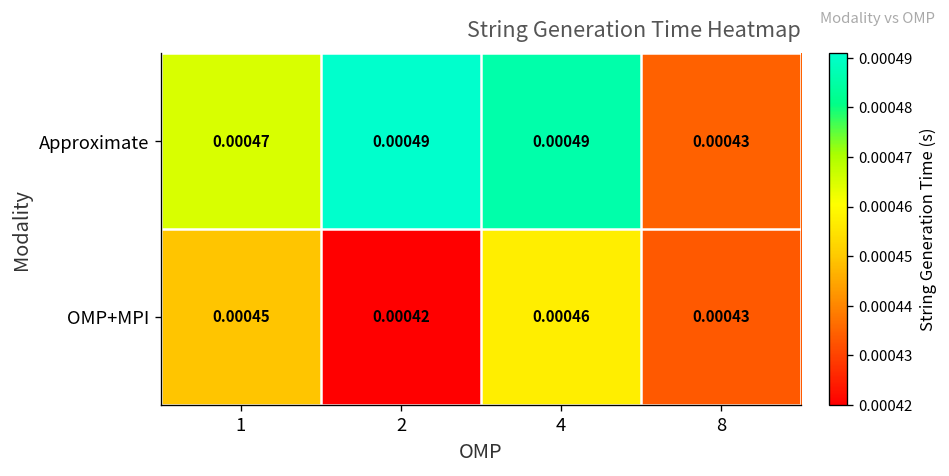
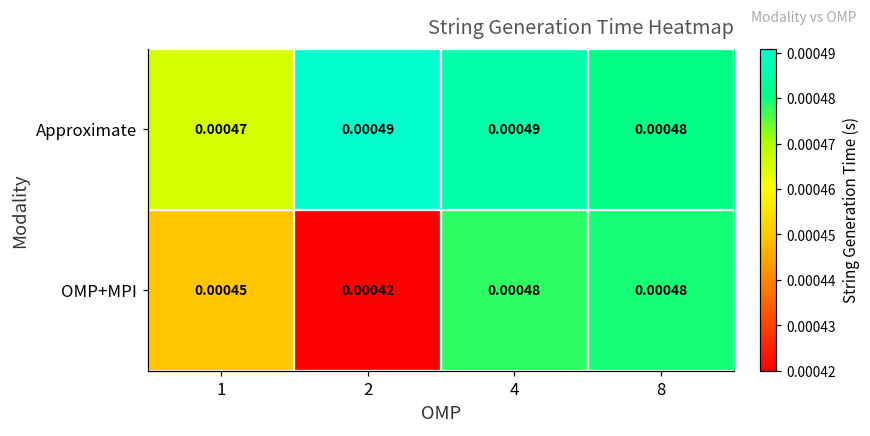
  {
    "Approximate": {
      "1": 0.00047,
      "2": 0.00049,
      "4": 0.00049,
-     "8": 0.00043
+     "8": 0.00048
    },
    "OMP+MPI": {
      "1": 0.00045,
      "2": 0.00042,
-     "4": 0.00046,
-     "8": 0.00043
+     "4": 0.00048,
+     "8": 0.00048
    }
  }
